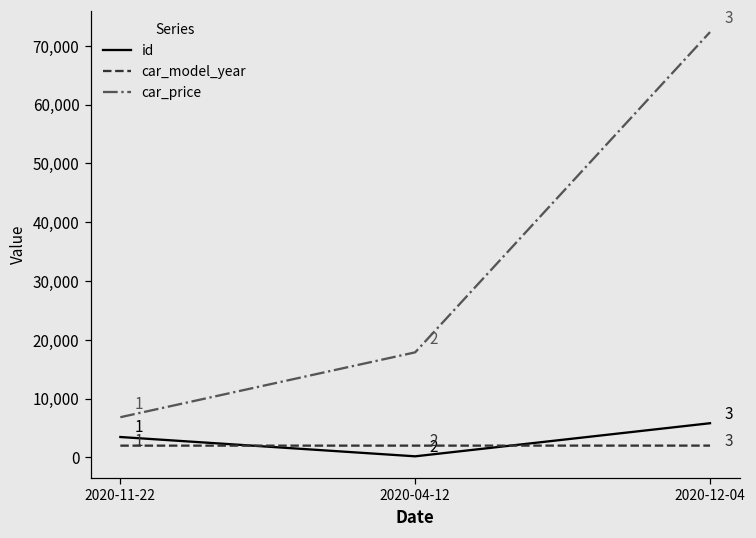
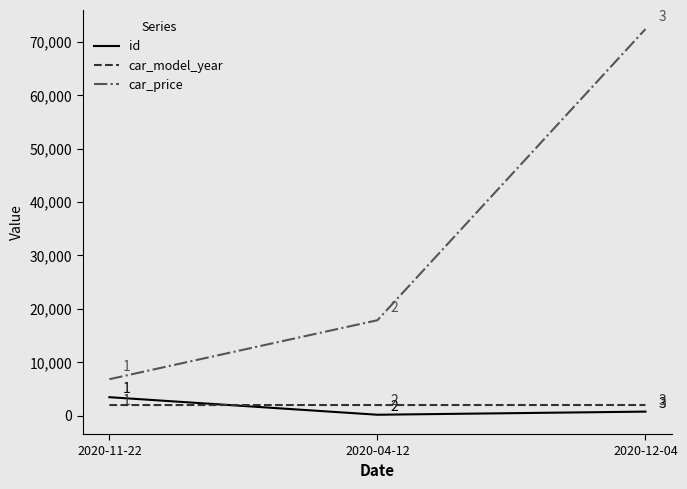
  {
    "id": {
-     "2020-12-04": "6,000"
+     "2020-12-04": "1,000"
    }
  }
